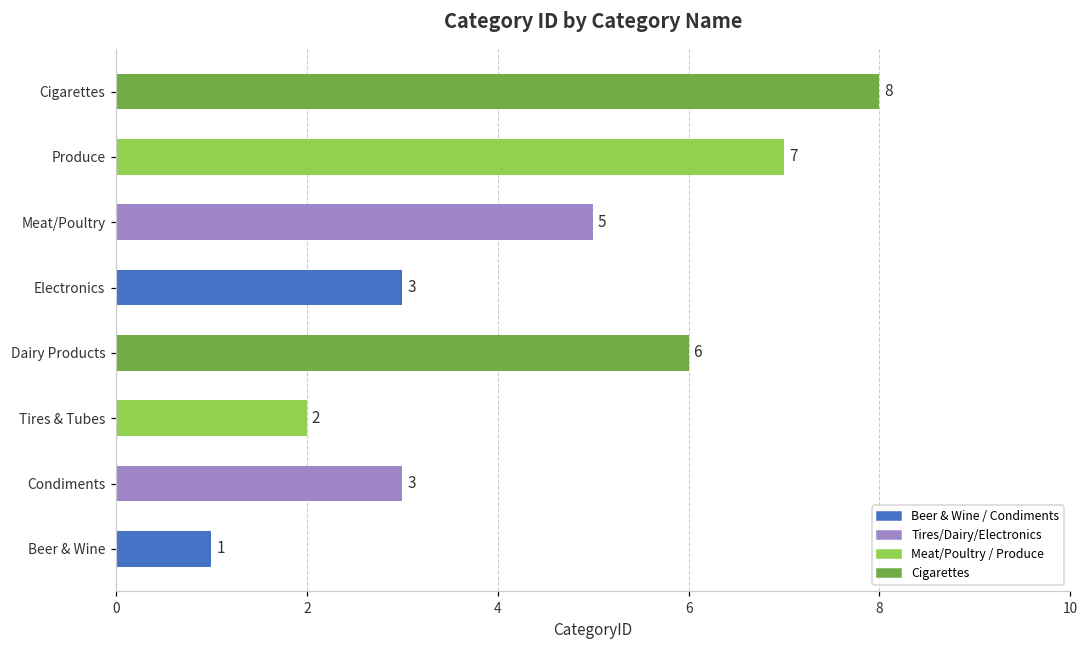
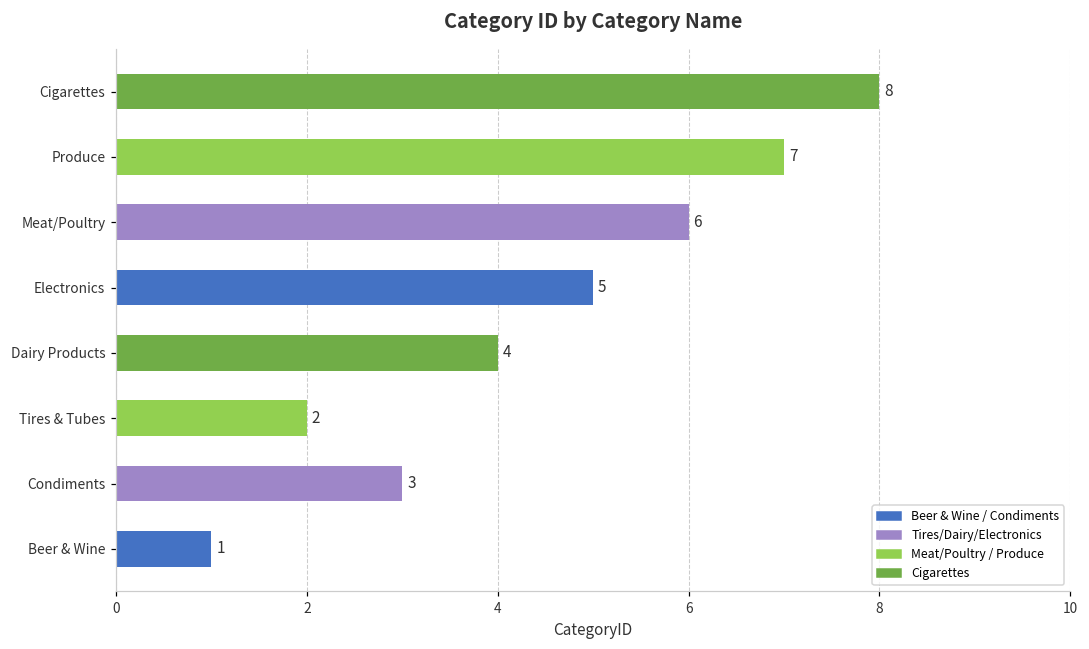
  {
    "Cigarettes": 8,
    "Produce": 7,
-   "Meat/Poultry": 5,
-   "Electronics": 3,
-   "Dairy Products": 6,
+   "Meat/Poultry": 6,
+   "Electronics": 5,
+   "Dairy Products": 4,
    "Tires & Tubes": 2,
    "Condiments": 3,
    "Beer & Wine": 1
  }
